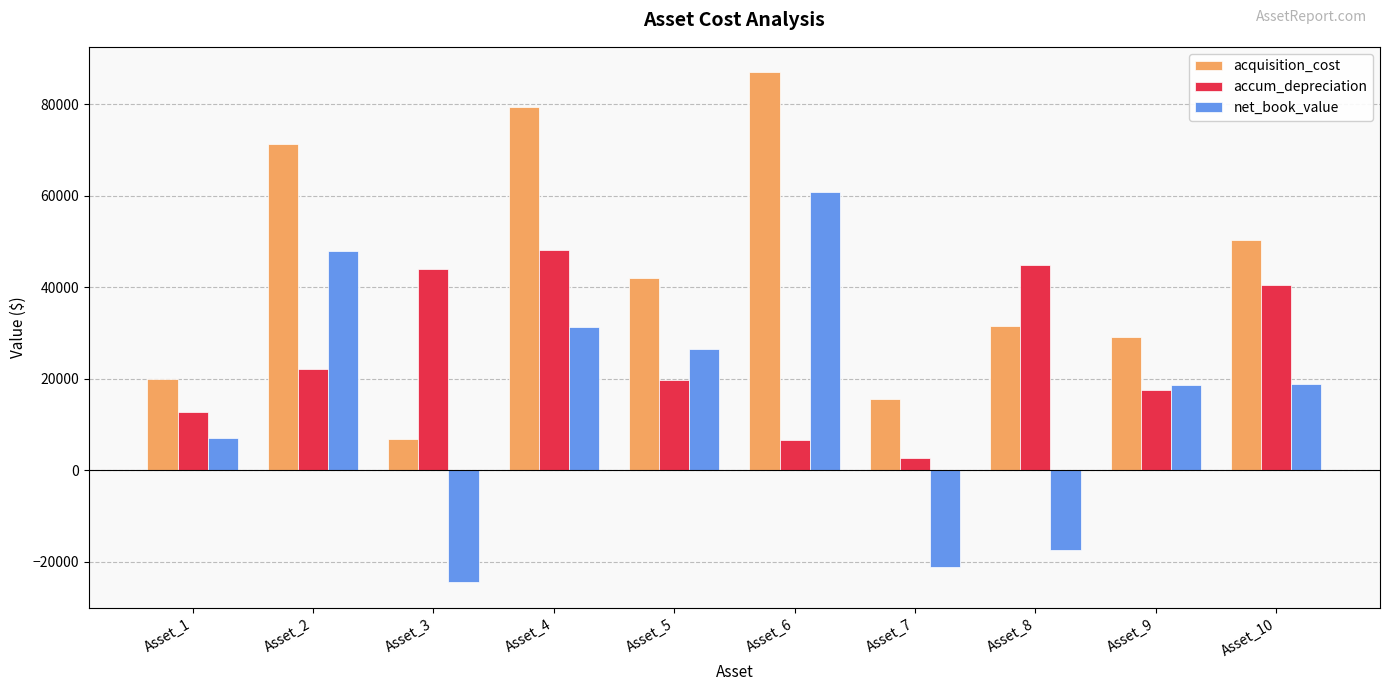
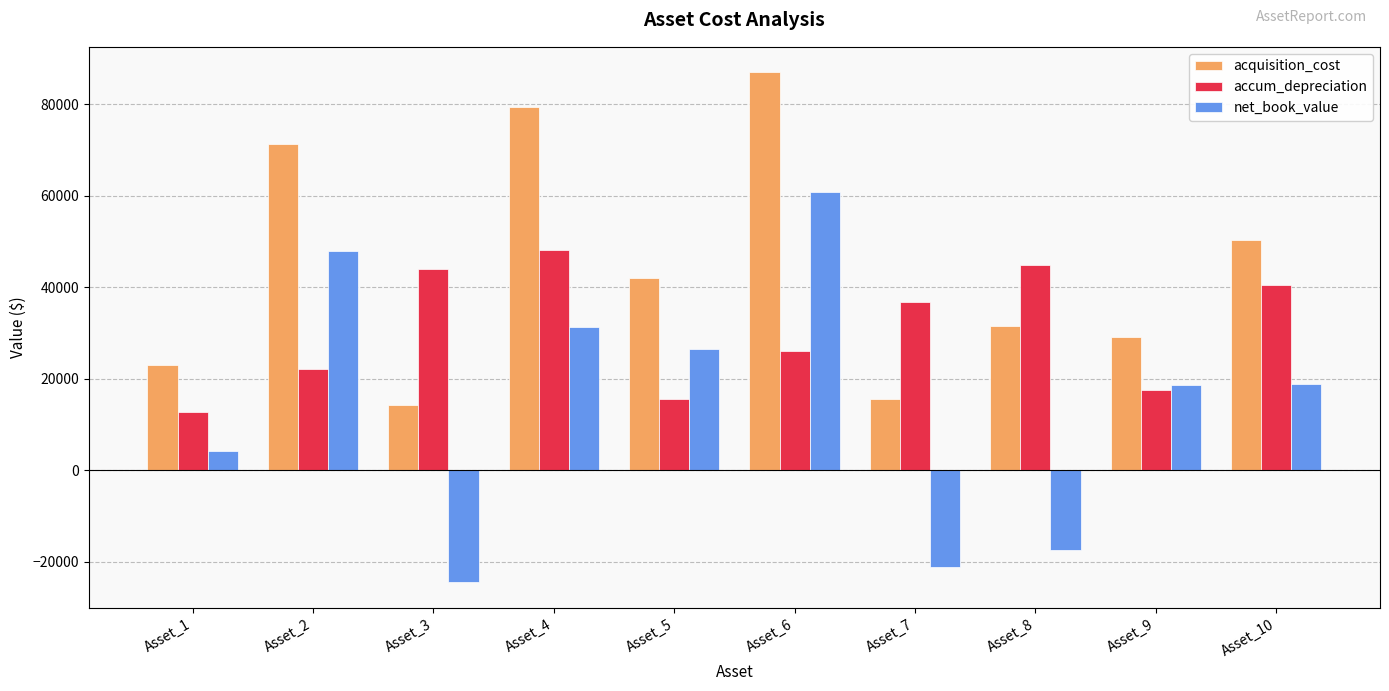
  {
    "acquisition_cost": {
-     "Asset_1": 20000,
+     "Asset_1": 23000,
      "Asset_2": 71000,
-     "Asset_3": 7000,
+     "Asset_3": 14000,
      "Asset_4": 79000,
      "Asset_5": 42000,
      "Asset_6": 87000,
      "Asset_7": 16000,
      "Asset_8": 31000,
      "Asset_9": 29000,
      "Asset_10": 50000
    },
    "accum_depreciation": {
      "Asset_1": 13000,
      "Asset_2": 22000,
      "Asset_3": 44000,
      "Asset_4": 48000,
-     "Asset_5": 20000,
-     "Asset_6": 7000,
-     "Asset_7": 3000,
+     "Asset_5": 16000,
+     "Asset_6": 26000,
+     "Asset_7": 37000,
      "Asset_8": 45000,
      "Asset_9": 17000,
      "Asset_10": 40000
    },
    "net_book_value": {
-     "Asset_1": 7000,
+     "Asset_1": 4000,
      "Asset_2": 48000,
      "Asset_3": -24000,
      "Asset_4": 31000,
      "Asset_5": 27000,
      "Asset_6": 61000,
      "Asset_7": -21000,
      "Asset_8": -18000,
      "Asset_9": 19000,
      "Asset_10": 19000
    }
  }
